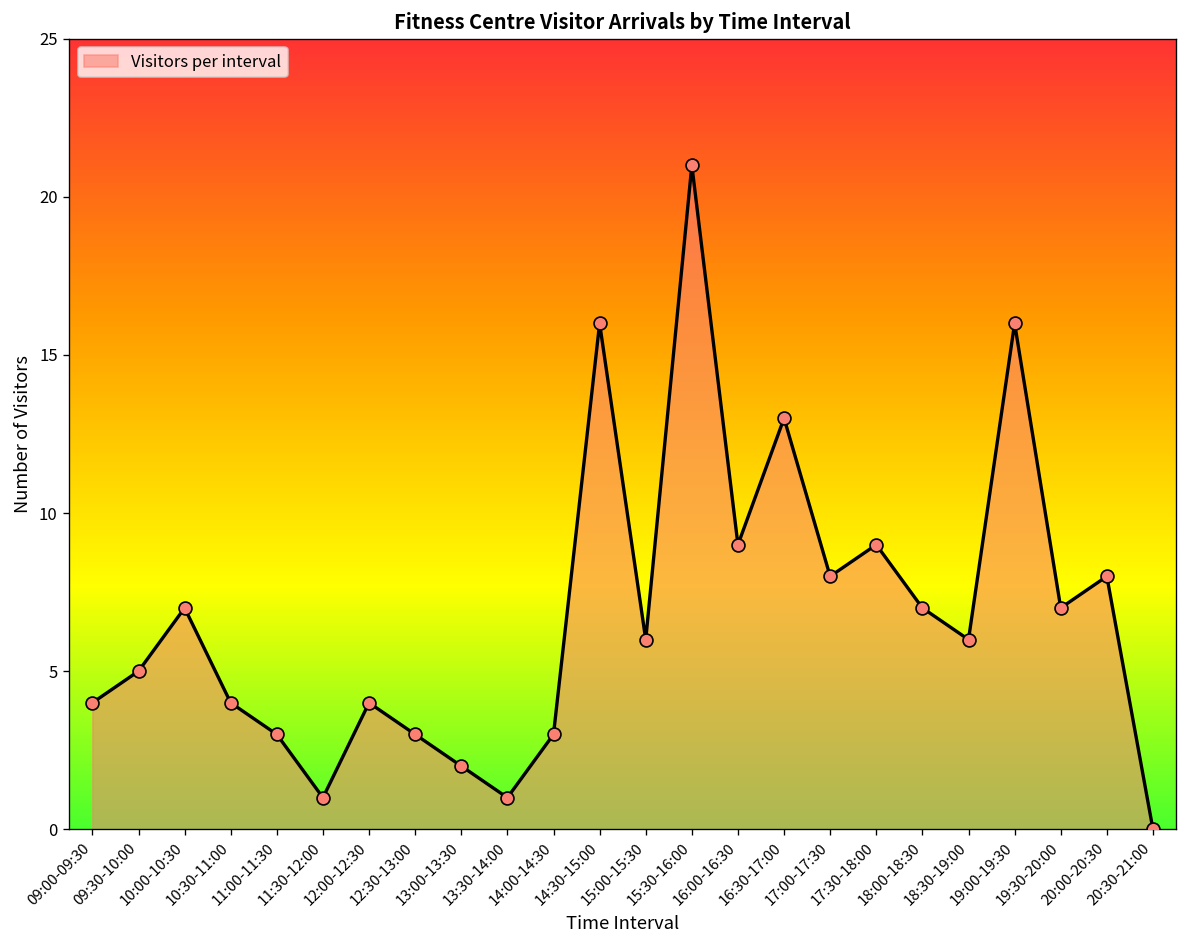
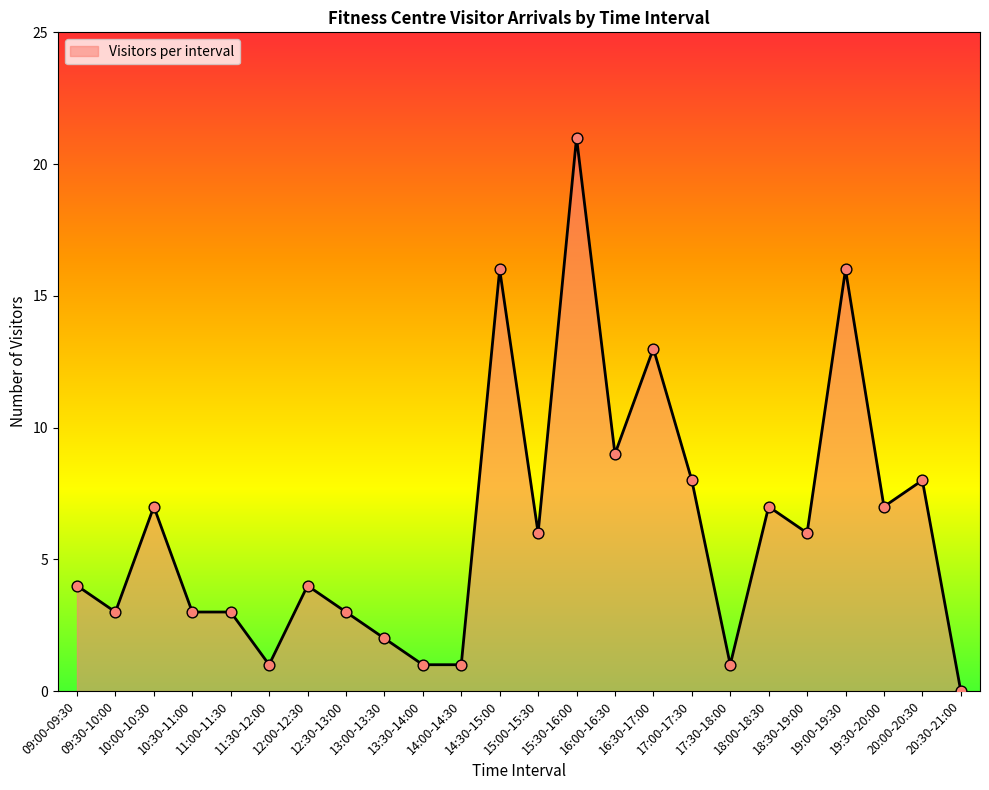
  {
    "09:00-09:30": 4,
-   "09:30-10:00": 5,
+   "09:30-10:00": 3,
    "10:00-10:30": 7,
-   "10:30-11:00": 4,
+   "10:30-11:00": 3,
    "11:00-11:30": 3,
    "11:30-12:00": 1,
    "12:00-12:30": 4,
    "12:30-13:00": 3,
    "13:00-13:30": 2,
    "13:30-14:00": 1,
-   "14:00-14:30": 3,
+   "14:00-14:30": 1,
    "14:30-15:00": 16,
    "15:00-15:30": 6,
    "15:30-16:00": 21,
    "16:00-16:30": 9,
    "16:30-17:00": 13,
    "17:00-17:30": 8,
-   "17:30-18:00": 9,
+   "17:30-18:00": 1,
    "18:00-18:30": 7,
    "18:30-19:00": 6,
    "19:00-19:30": 16,
    "19:30-20:00": 7,
    "20:00-20:30": 8,
    "20:30-21:00": 0
  }
